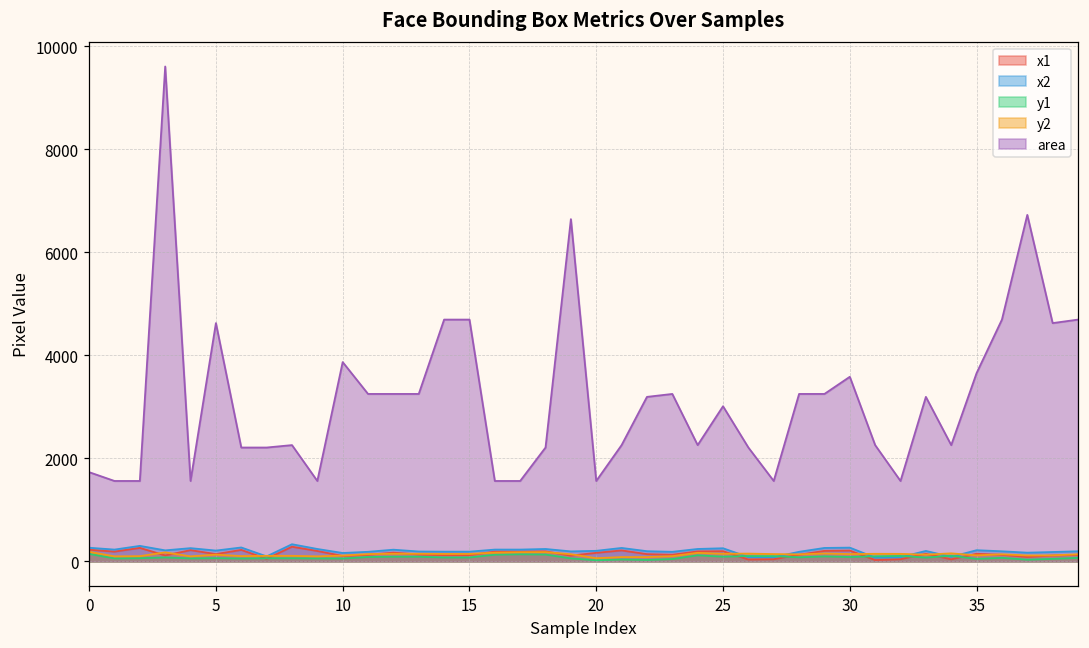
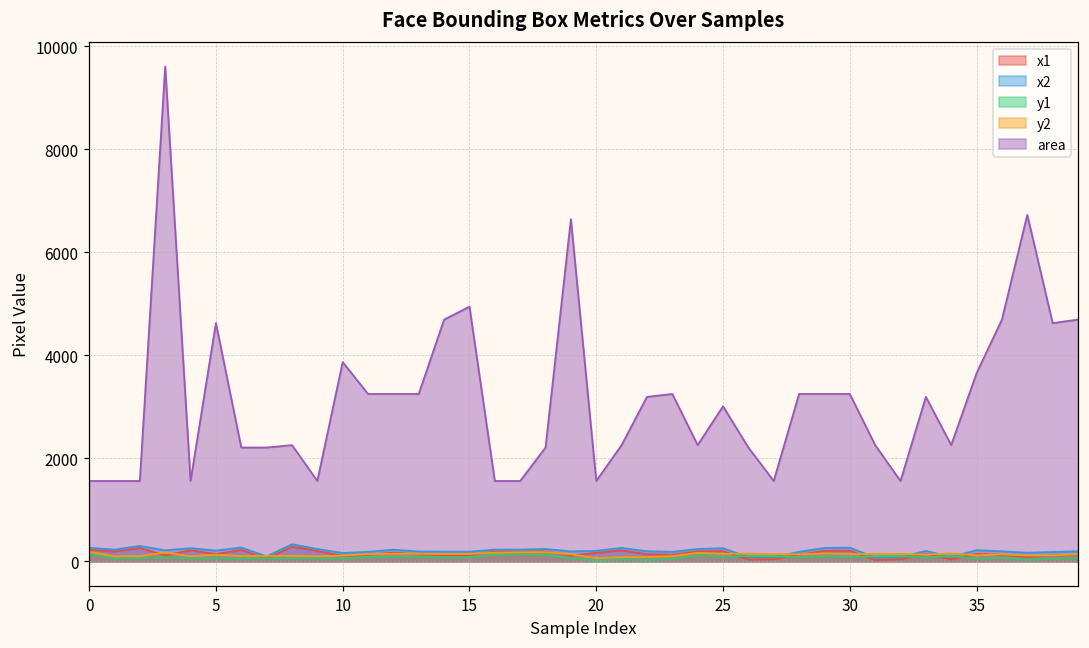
  {
    "x1": {
      "30": 200
    },
    "x2": {
      "5": 200,
      "25": 300,
      "30": 300,
      "35": 200
    },
    "y1": {
      "5": 100,
      "25": 100,
      "30": 100,
      "35": 0
    },
    "y2": {
      "30": 100
    },
    "area": {
-     "0": 1700,
+     "0": 1600,
      "5": 4600,
      "10": 3900,
-     "15": 4700,
+     "15": 4900,
      "20": 1600,
      "25": 3000,
-     "30": 3600,
+     "30": 3200,
      "35": 3700
    }
  }
